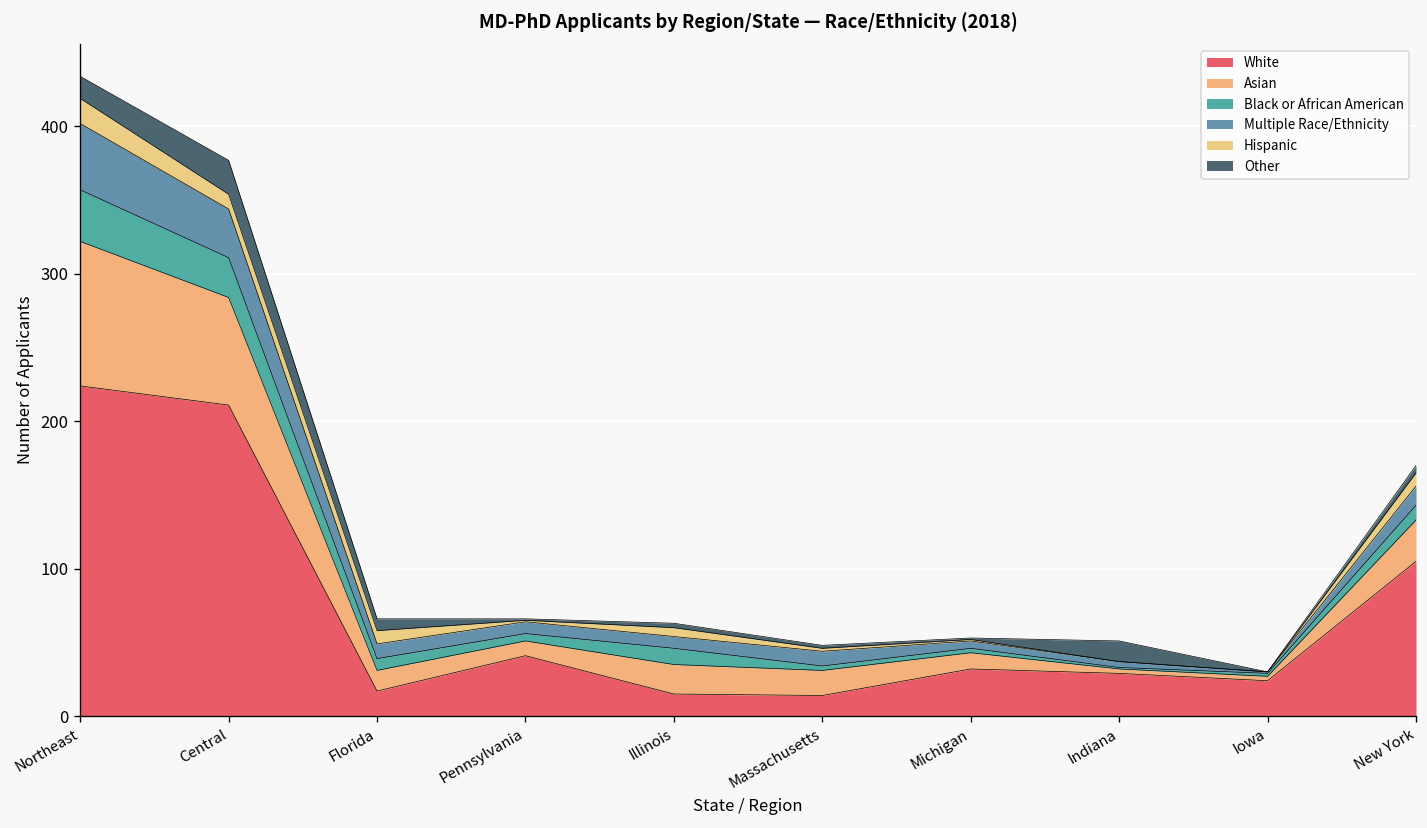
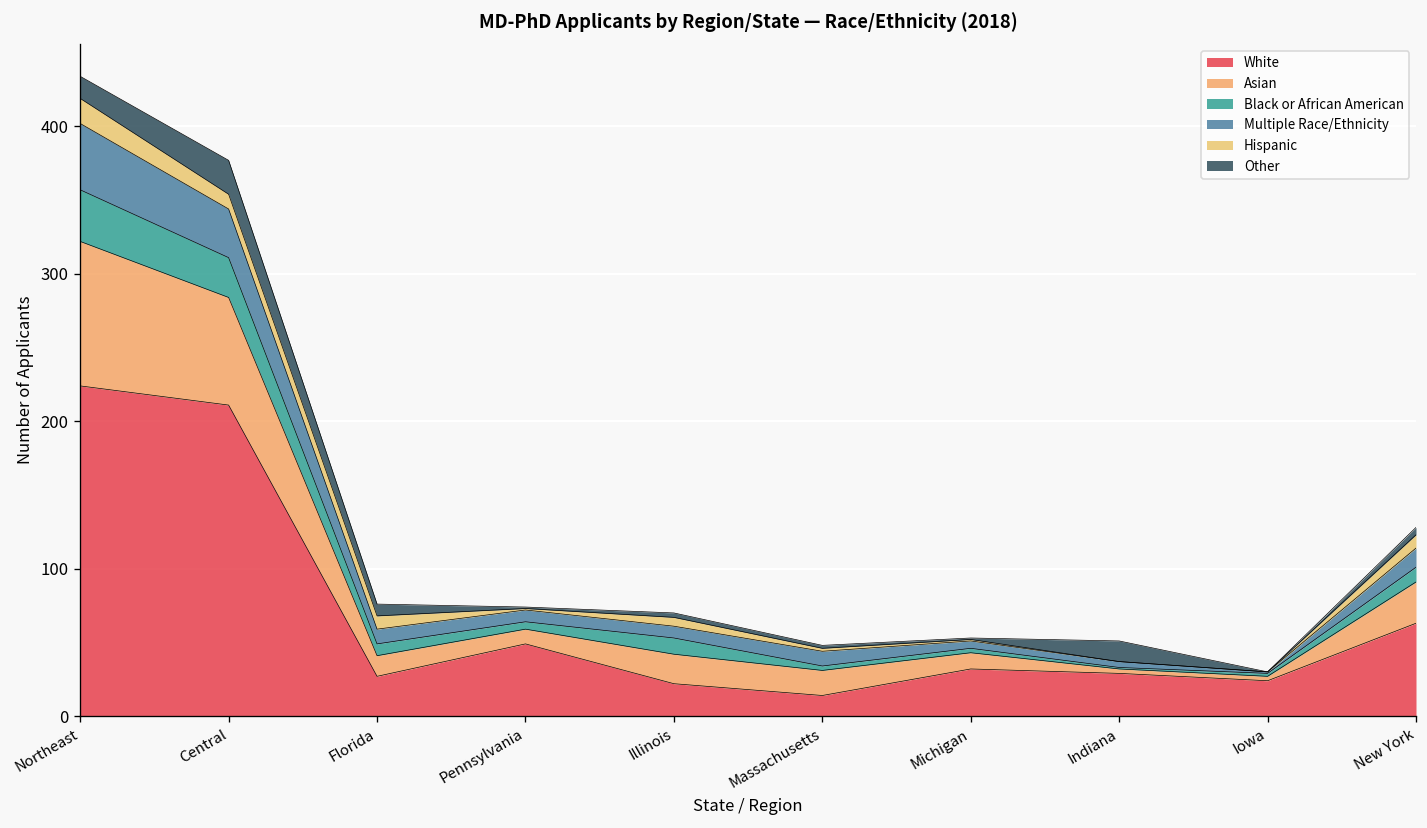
  {
    "White": {
      "Northeast": 224,
      "Central": 211,
-     "Florida": 17,
-     "Pennsylvania": 41,
-     "Illinois": 15,
+     "Florida": 27,
+     "Pennsylvania": 49,
+     "Illinois": 22,
      "Massachusetts": 14,
      "Michigan": 32,
      "Indiana": 29,
      "Iowa": 24,
-     "New York": 105
+     "New York": 63
    },
    "Other": {
      "Northeast": 15,
      "Central": 23,
      "Florida": 8,
      "Illinois": 3,
      "Indiana": 14,
      "New York": 5
    }
  }
